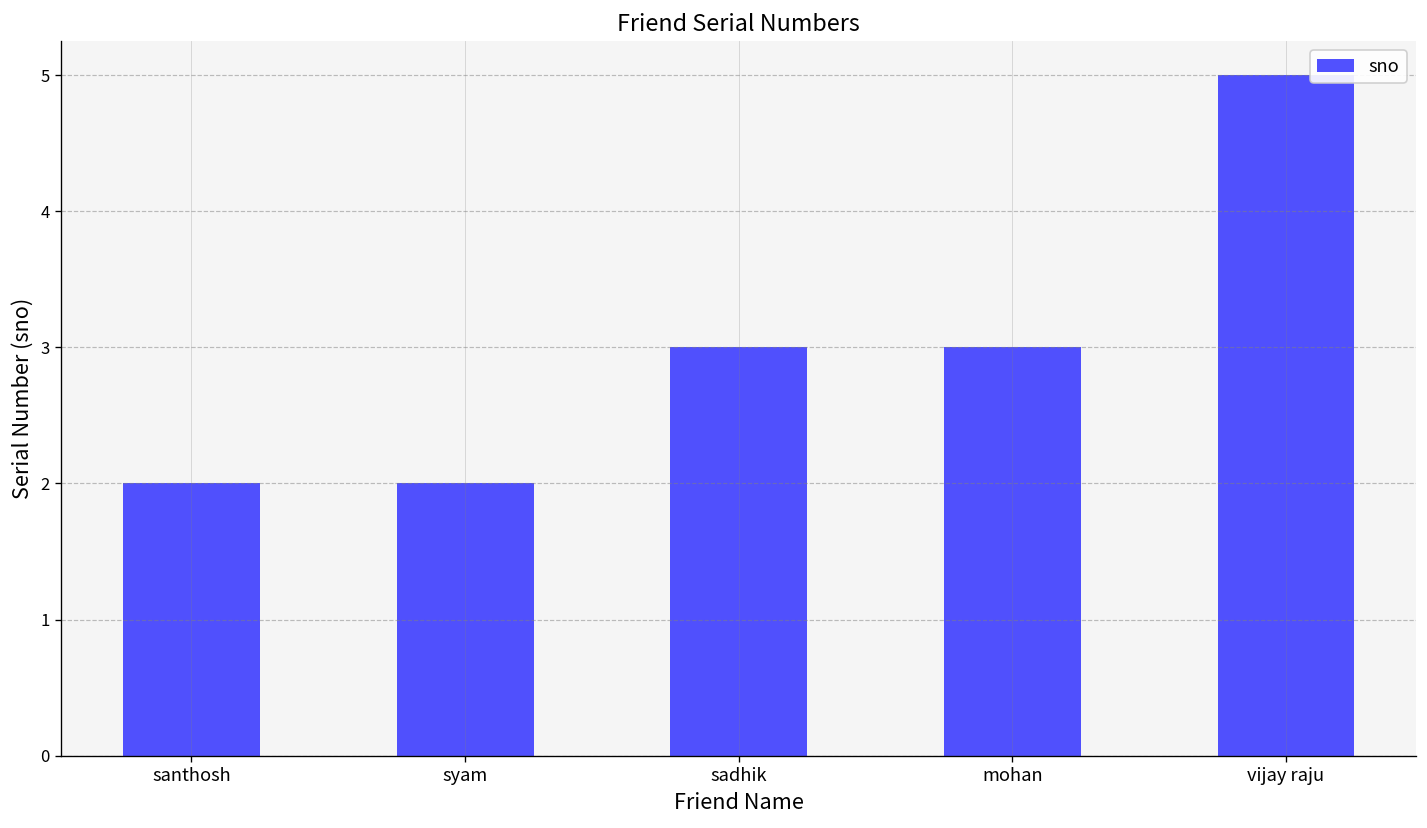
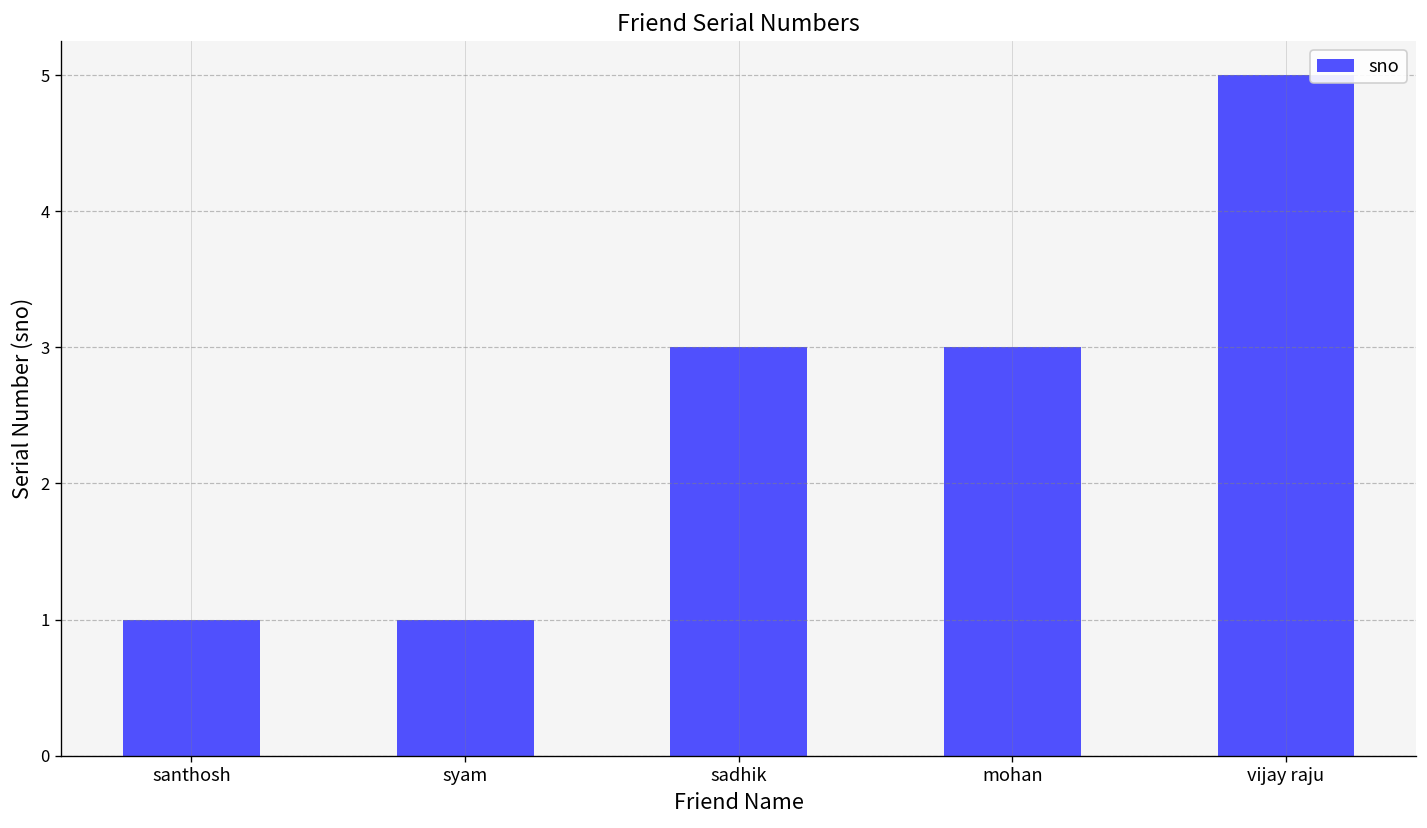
  {
-   "santhosh": 2,
-   "syam": 2,
+   "santhosh": 1,
+   "syam": 1,
    "sadhik": 3,
    "mohan": 3,
    "vijay raju": 5
  }
